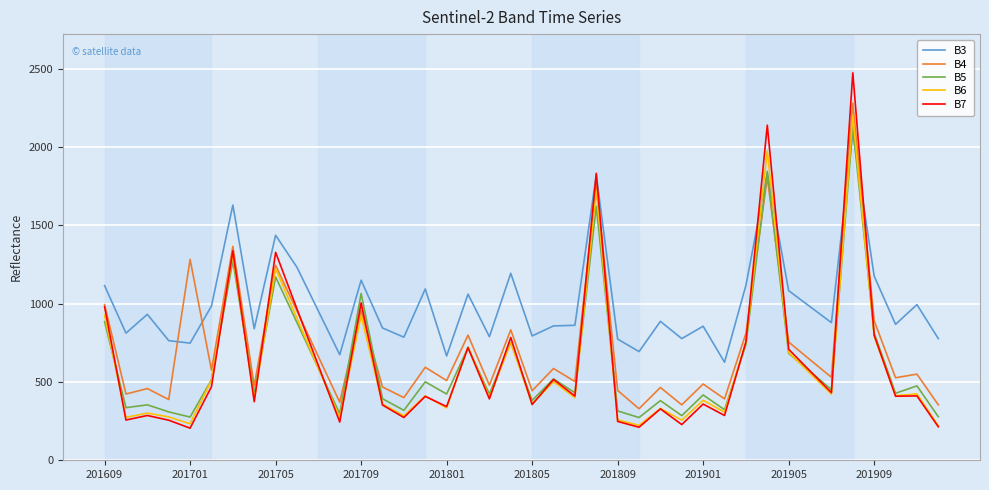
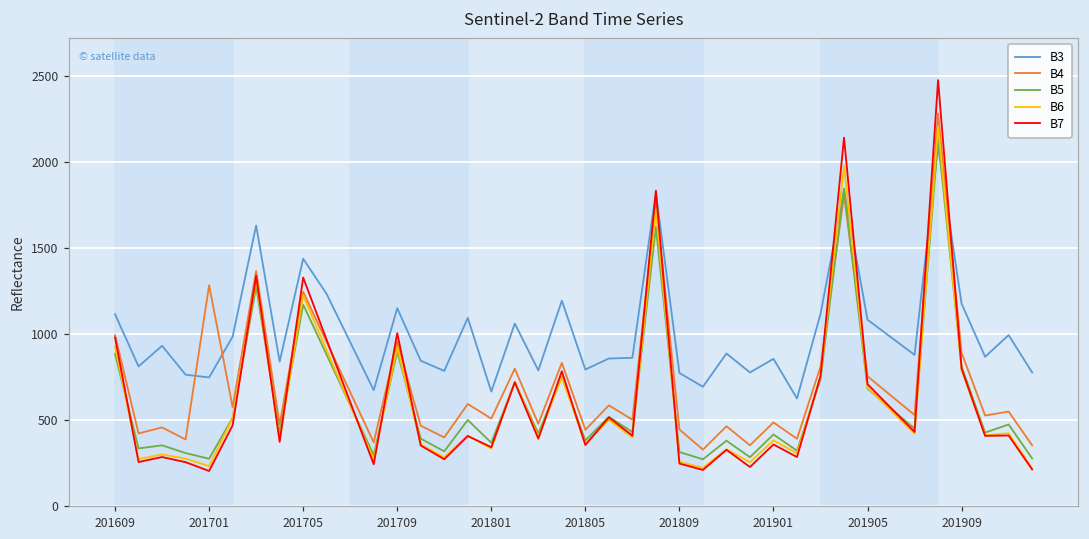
  {
    "B3": {
      "201609": 1120,
      "201701": 750,
      "201705": 1440,
      "201709": 1150,
      "201801": 670,
      "201805": 790,
      "201809": 770,
      "201901": 860,
      "201905": 1080,
      "201909": 1180
    },
    "B4": {
      "201701": 1280,
      "201705": 1250,
      "201709": 960,
      "201801": 510,
      "201805": 440,
      "201809": 450,
      "201901": 490,
      "201905": 760,
      "201909": 890
    },
    "B5": {
      "201609": 890,
      "201701": 280,
      "201705": 1170,
-     "201709": 1070,
-     "201801": 420,
+     "201709": 900,
+     "201801": 370,
      "201805": 380,
      "201809": 320,
      "201901": 420
    },
    "B6": {
      "201609": 930,
      "201701": 230,
      "201705": 1220,
      "201709": 930,
      "201901": 380
    },
    "B7": {
      "201701": 210,
      "201705": 1330,
      "201709": 1010,
      "201901": 360,
      "201905": 710
    }
  }
